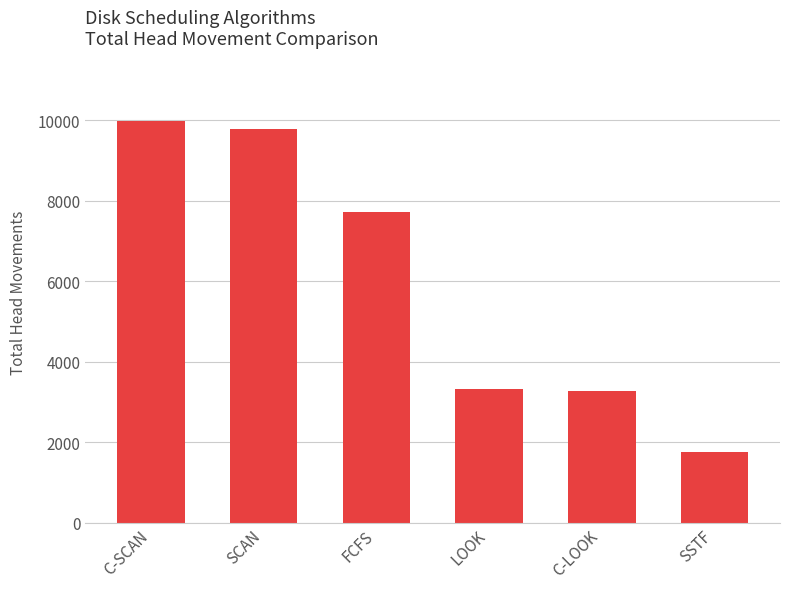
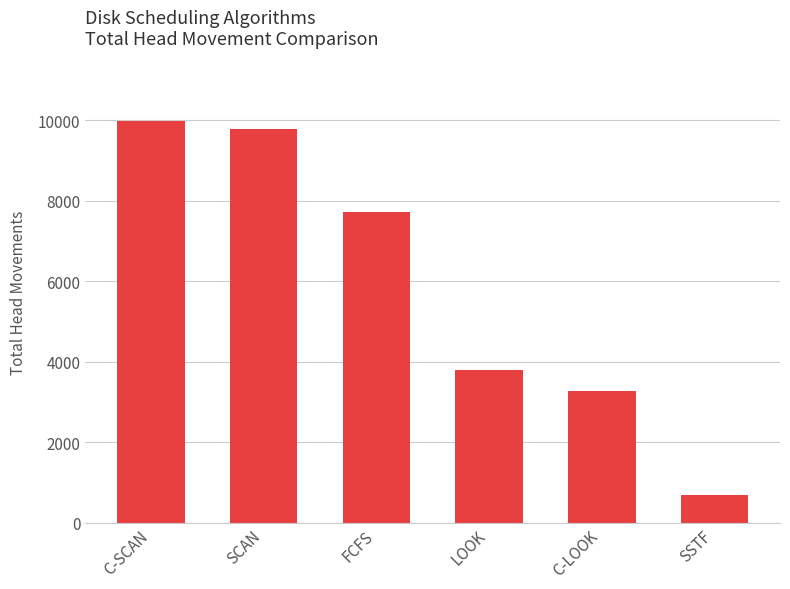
  {
    "C-SCAN": 10000,
    "SCAN": 9800,
    "FCFS": 7700,
-   "LOOK": 3300,
+   "LOOK": 3800,
    "C-LOOK": 3300,
-   "SSTF": 1700
+   "SSTF": 700
  }
